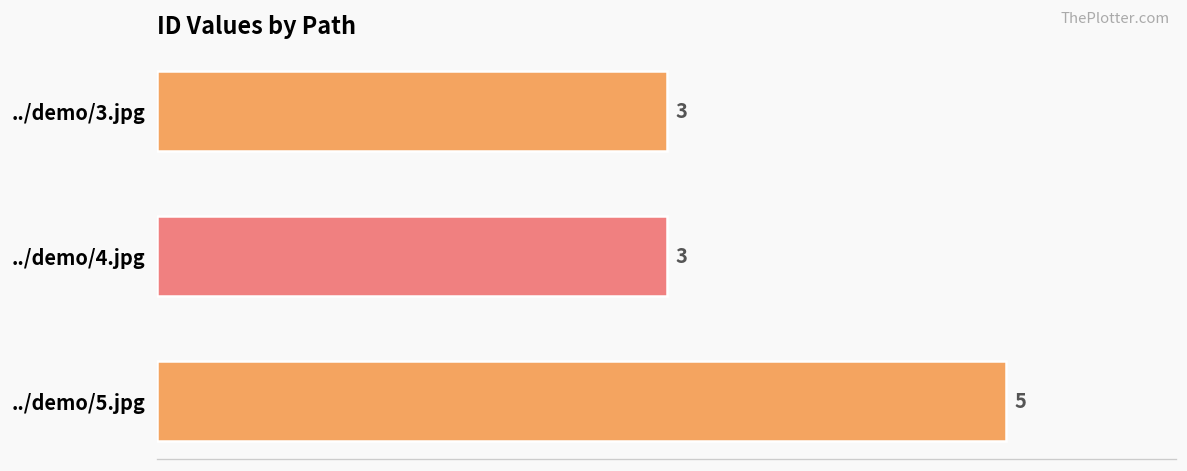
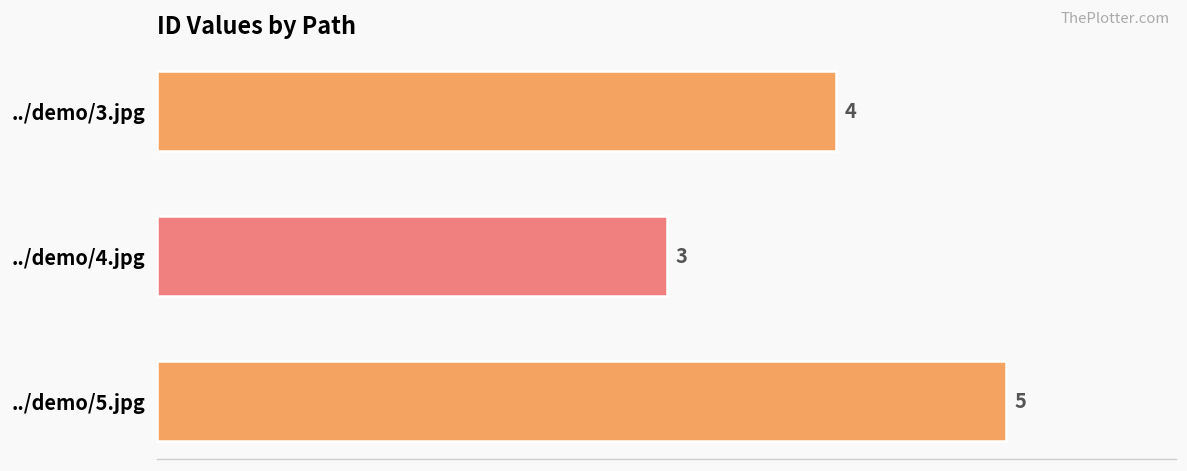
  {
-   "../demo/3.jpg": 3,
+   "../demo/3.jpg": 4,
    "../demo/4.jpg": 3,
    "../demo/5.jpg": 5
  }
